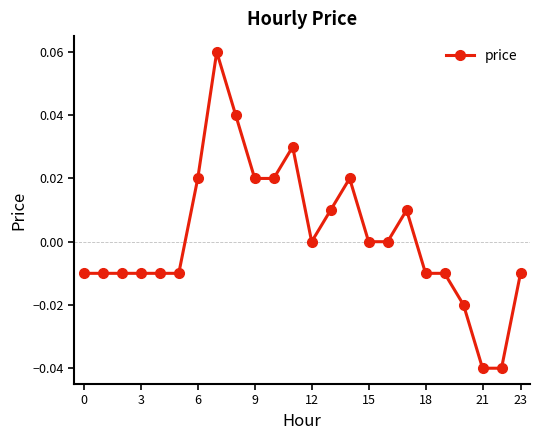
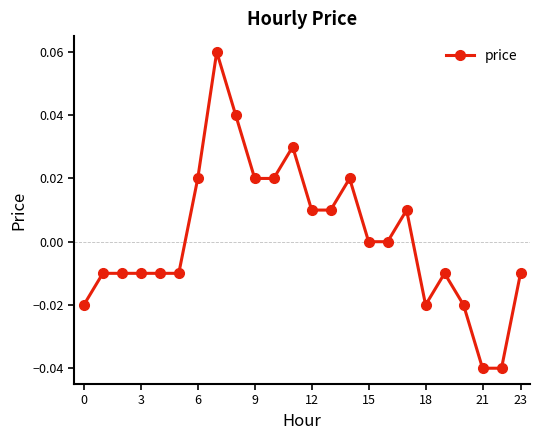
  {
-   "0": -0.01,
+   "0": -0.02,
    "3": -0.01,
    "6": 0.02,
    "9": 0.02,
-   "12": 0.00,
+   "12": 0.01,
    "15": 0.00,
-   "18": -0.01,
+   "18": -0.02,
    "21": -0.04,
    "23": -0.01
  }
